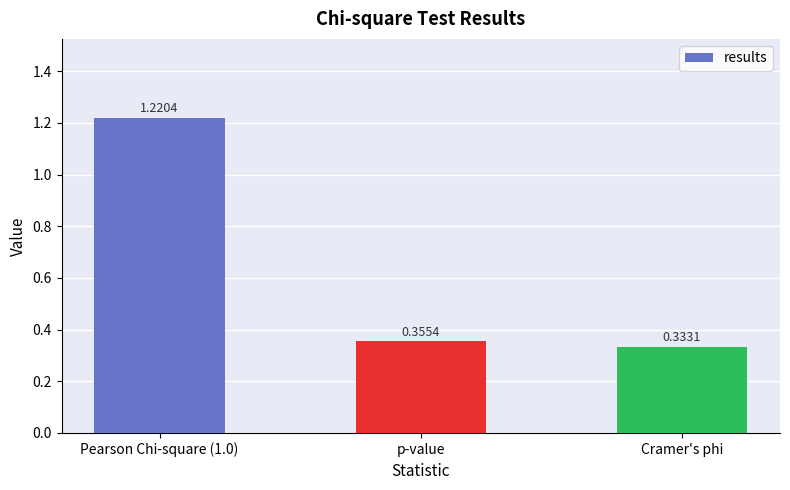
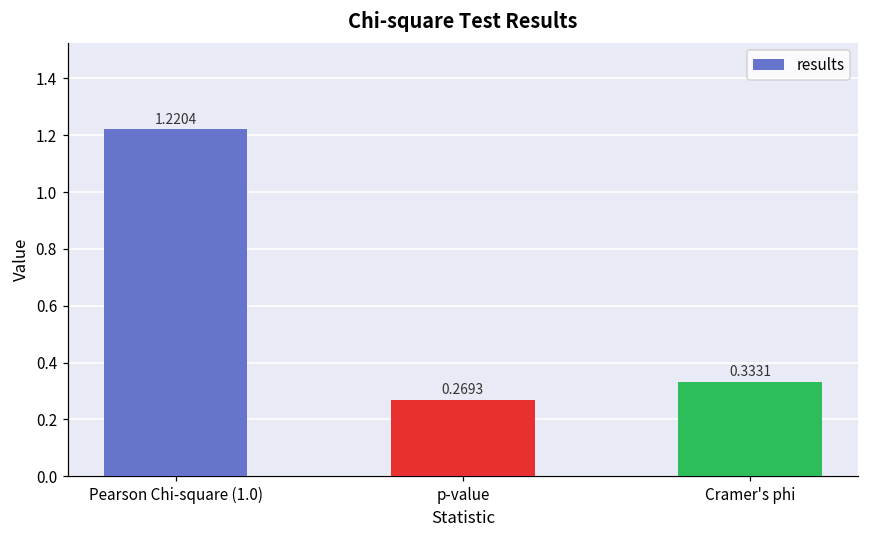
  {
    "Pearson Chi-square (1.0)": 1.2204,
-   "p-value": 0.3554,
+   "p-value": 0.2693,
    "Cramer's phi": 0.3331
  }
